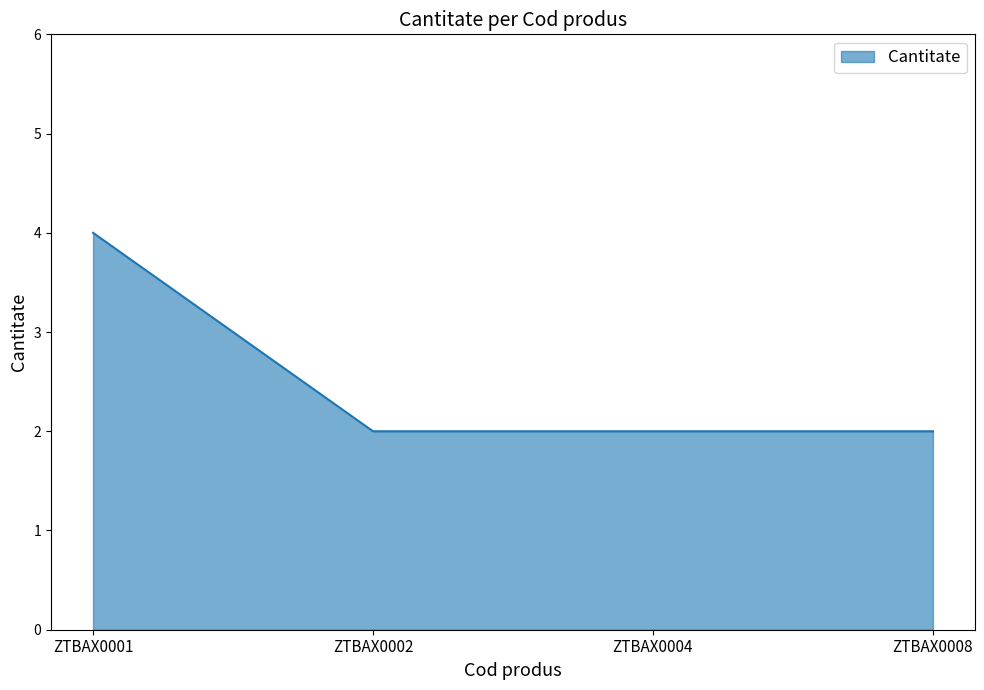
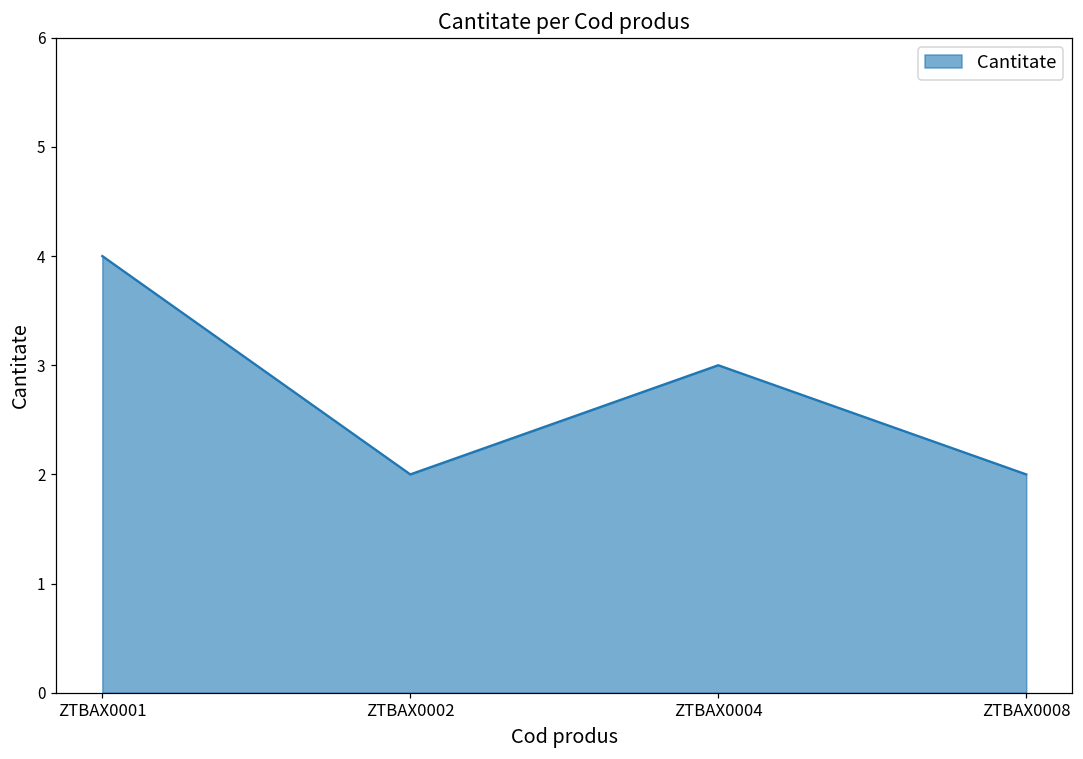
  {
    "ZTBAX0001": 4,
    "ZTBAX0002": 2,
-   "ZTBAX0004": 2,
+   "ZTBAX0004": 3,
    "ZTBAX0008": 2
  }
